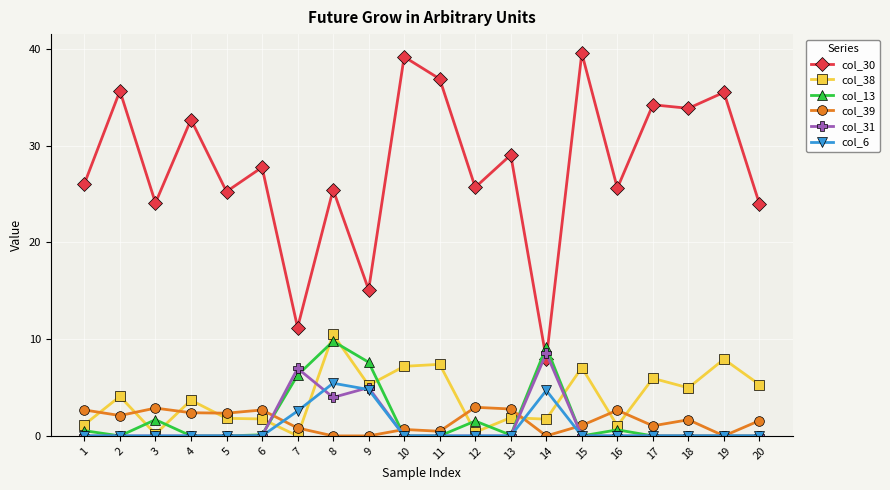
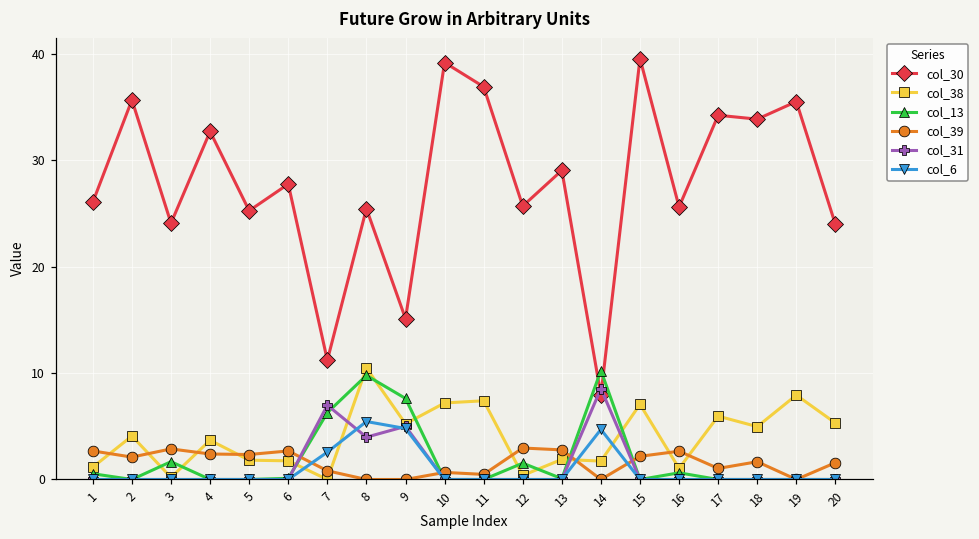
  {
    "col_30": {
      "1": 26,
      "2": 36,
      "3": 24,
      "4": 33,
      "5": 25,
      "6": 28,
      "7": 11,
      "8": 25,
      "9": 15,
      "10": 39,
      "11": 37,
      "12": 26,
      "13": 29,
      "14": 8,
      "15": 40,
      "16": 26,
      "17": 34,
      "18": 34,
      "19": 36,
      "20": 24
    },
    "col_38": {
      "1": 1,
      "2": 4,
      "4": 4,
      "5": 2,
      "6": 2,
      "7": 0,
      "8": 10,
      "10": 7,
      "11": 7,
      "12": 0,
      "13": 2,
      "14": 2,
      "15": 7,
      "16": 1,
      "17": 6,
      "18": 5,
      "19": 8,
      "20": 5
    },
    "col_13": {
      "1": 1,
      "3": 2,
      "7": 6,
      "8": 10,
      "9": 8,
      "12": 2,
-     "14": 9,
+     "14": 10,
      "16": 1
    },
    "col_39": {
      "1": 3,
      "2": 2,
      "3": 3,
      "4": 2,
      "5": 2,
      "6": 3,
      "7": 1,
      "8": 0,
      "9": 0,
      "10": 1,
      "11": 0,
      "12": 3,
      "13": 3,
      "14": 0,
-     "15": 1,
+     "15": 2,
      "16": 3,
      "17": 1,
      "18": 2,
      "20": 2
    },
    "col_31": {
      "7": 7,
      "8": 4,
      "14": 9
    },
    "col_6": {
      "7": 3,
      "8": 5,
      "14": 5
    }
  }
